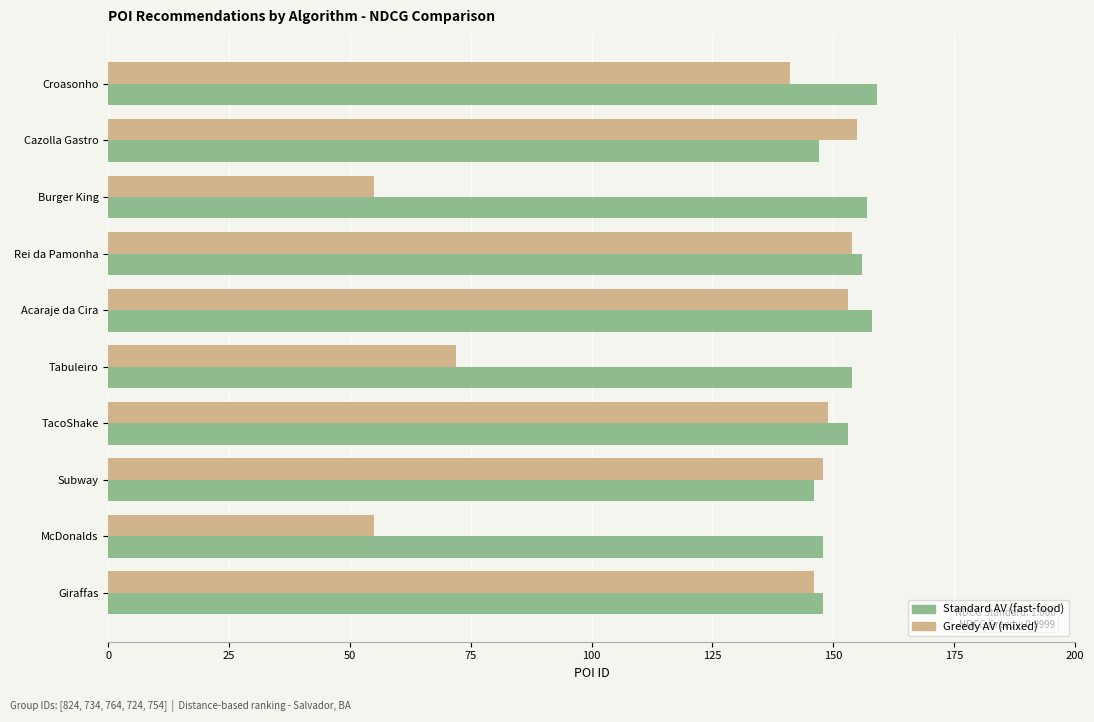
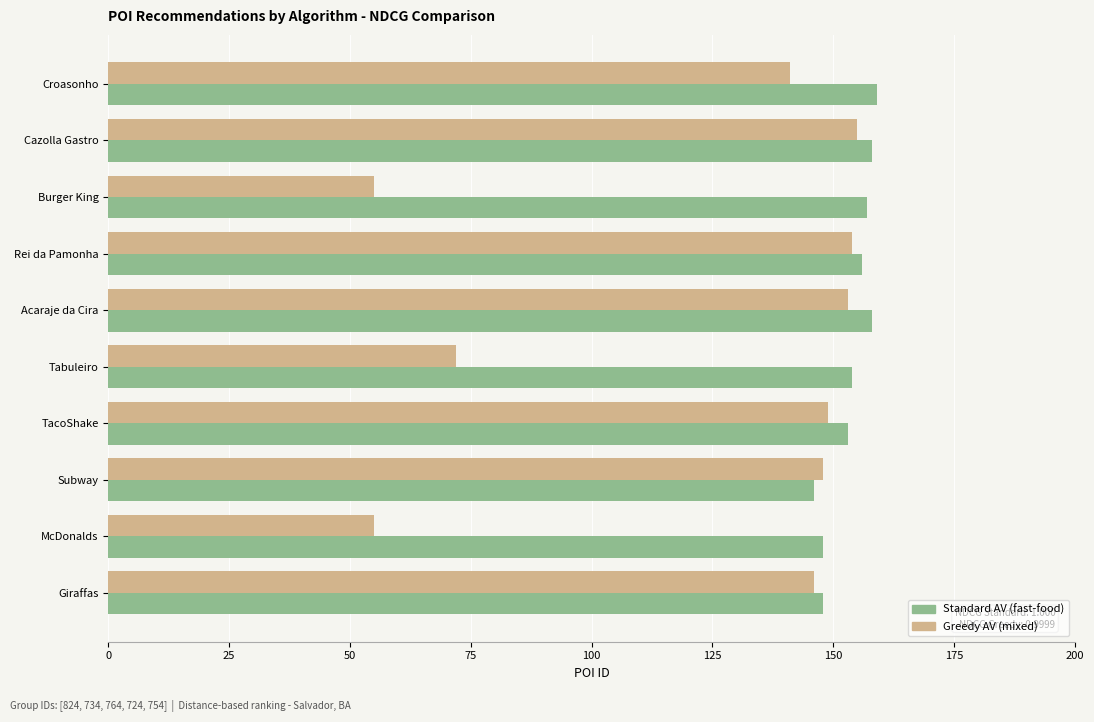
  {
    "Standard AV (fast-food)": {
      "Croasonho": 159,
-     "Cazolla Gastro": 147,
+     "Cazolla Gastro": 158,
      "Burger King": 157,
      "Rei da Pamonha": 156,
      "Acaraje da Cira": 158,
      "Tabuleiro": 154,
      "TacoShake": 153,
      "Subway": 146,
      "McDonalds": 148,
      "Giraffas": 148
    },
    "Greedy AV (mixed)": {
      "Croasonho": 141,
      "Cazolla Gastro": 155,
      "Burger King": 55,
      "Rei da Pamonha": 154,
      "Acaraje da Cira": 153,
      "Tabuleiro": 72,
      "TacoShake": 149,
      "Subway": 148,
      "McDonalds": 55,
      "Giraffas": 146
    }
  }
